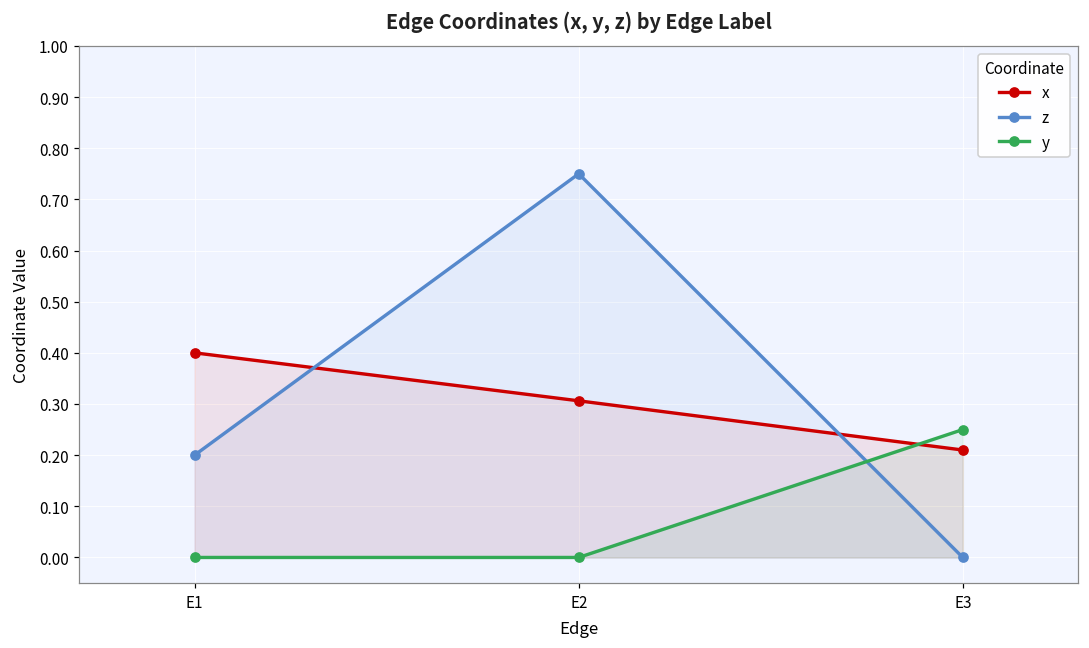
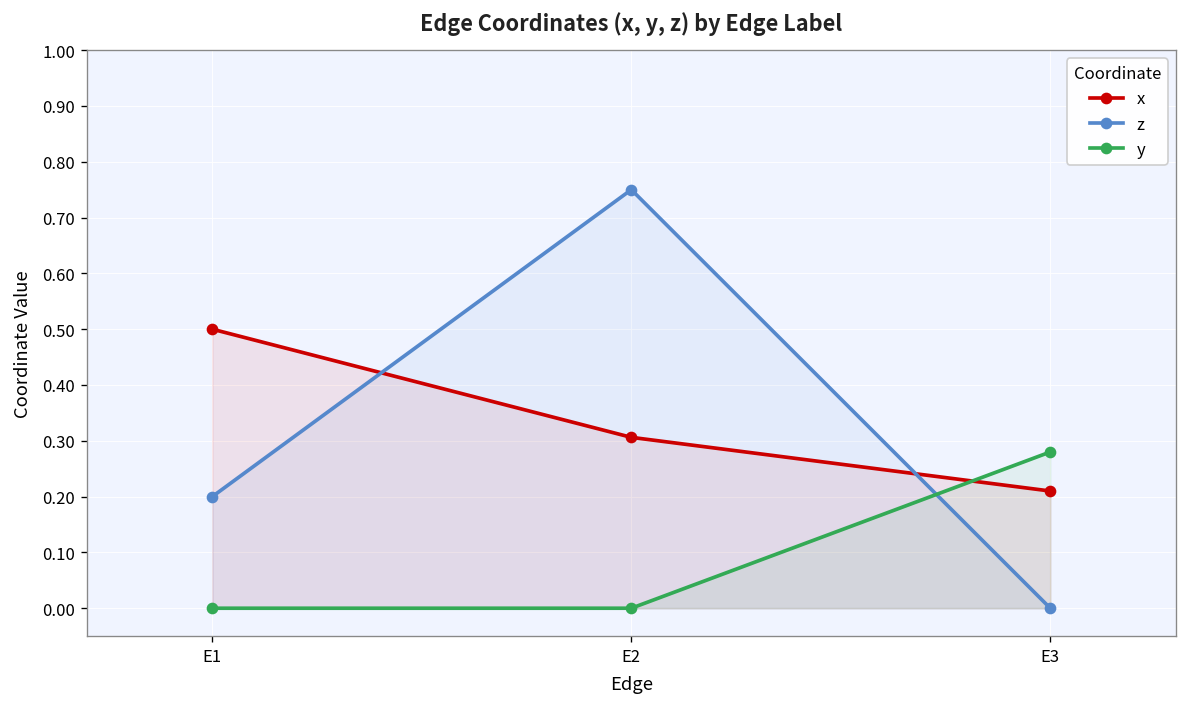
  {
    "x": {
-     "E1": 0.4,
+     "E1": 0.5,
      "E2": 0.31,
      "E3": 0.21
    },
    "z": {
      "E1": 0.20,
      "E2": 0.75,
      "E3": 0.00
    },
    "y": {
      "E1": 0.00,
      "E2": 0.00,
-     "E3": 0.25
+     "E3": 0.28
    }
  }
